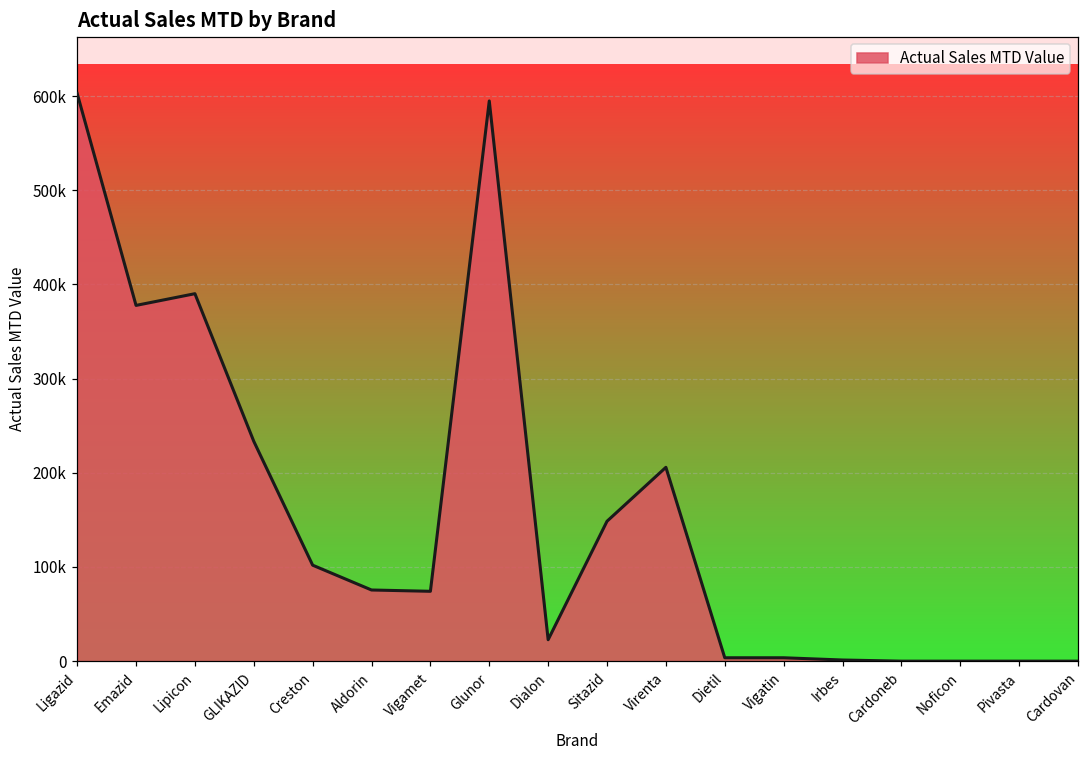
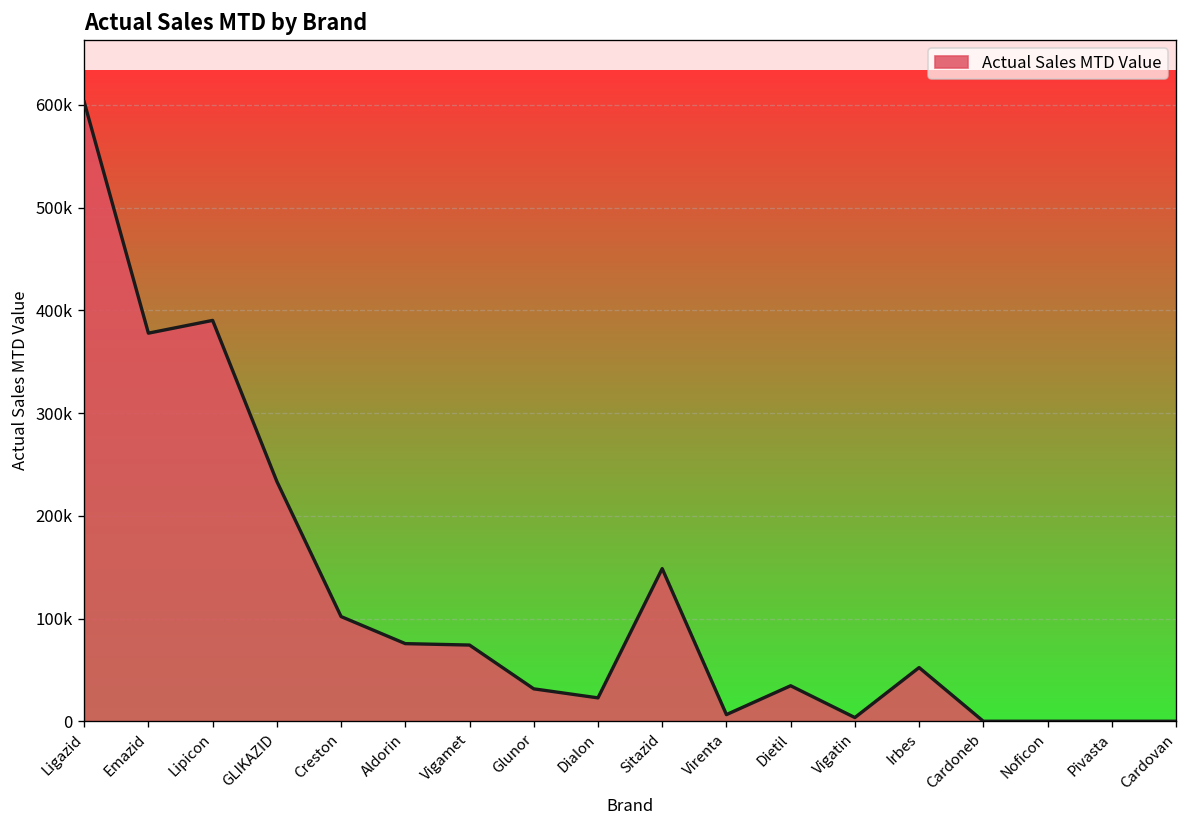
  {
    "Ligazid": 600000,
    "Emazid": 380000,
    "Lipicon": 390000,
    "GLIKAZID": 230000,
    "Creston": 100000,
    "Aldorin": 80000,
    "Vigamet": 70000,
-   "Glunor": 590000,
+   "Glunor": 30000,
    "Dialon": 20000,
    "Sitazid": 150000,
-   "Virenta": 210000,
-   "Dietil": 0,
+   "Virenta": 10000,
+   "Dietil": 30000,
    "Vigatin": 0,
-   "Irbes": 0,
+   "Irbes": 50000,
    "Cardoneb": 0,
    "Noficon": 0,
    "Pivasta": 0,
    "Cardovan": 0
  }
